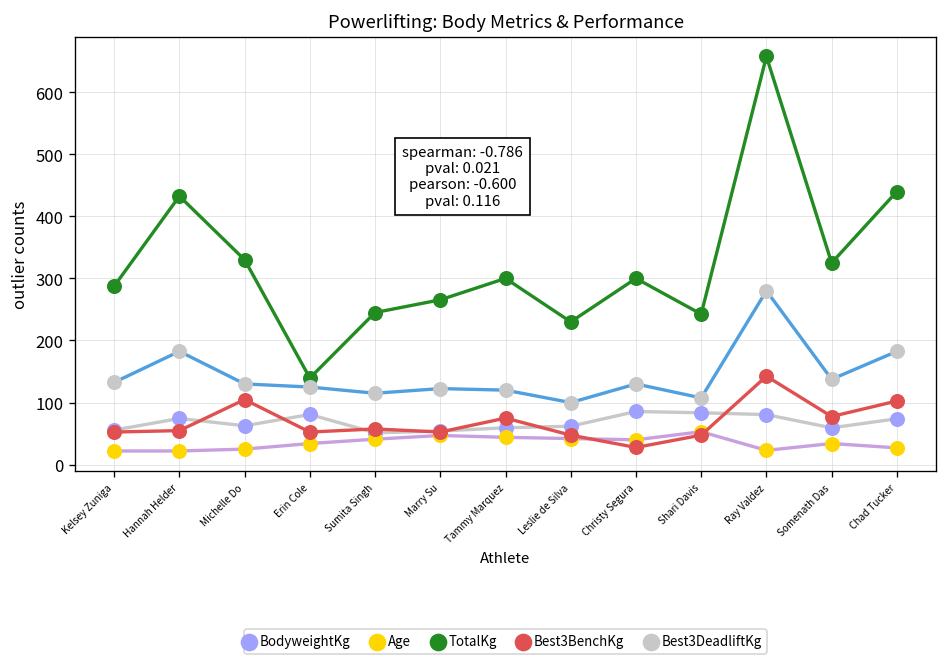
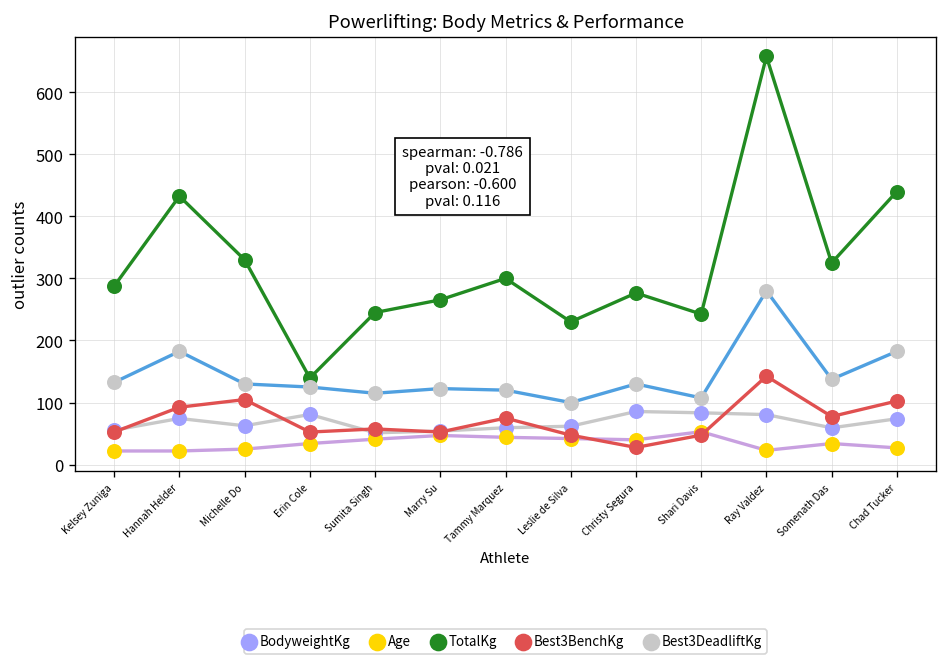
  {
    "TotalKg": {
      "Kelsey Zuniga": 290,
      "Hannah Helder": 430,
      "Michelle Do": 330,
      "Erin Cole": 140,
      "Sumita Singh": 250,
      "Marry Su": 270,
      "Tammy Marquez": 300,
      "Leslie de Silva": 230,
-     "Christy Segura": 300,
+     "Christy Segura": 280,
      "Shari Davis": 240,
      "Ray Valdez": 660,
      "Somenath Das": 330,
      "Chad Tucker": 440
    },
    "Best3BenchKg": {
-     "Hannah Helder": 50,
+     "Hannah Helder": 90,
      "Michelle Do": 100,
      "Erin Cole": 50,
      "Sumita Singh": 60,
      "Tammy Marquez": 80,
      "Leslie de Silva": 50,
      "Christy Segura": 30,
      "Shari Davis": 50,
      "Ray Valdez": 140,
      "Somenath Das": 80,
      "Chad Tucker": 100
    },
    "Best3DeadliftKg": {
      "Kelsey Zuniga": 130,
      "Hannah Helder": 180,
      "Michelle Do": 130,
      "Erin Cole": 130,
      "Sumita Singh": 120,
      "Marry Su": 120,
      "Tammy Marquez": 120,
      "Leslie de Silva": 100,
      "Christy Segura": 130,
      "Shari Davis": 110,
      "Ray Valdez": 280,
      "Somenath Das": 140,
      "Chad Tucker": 180
    }
  }
